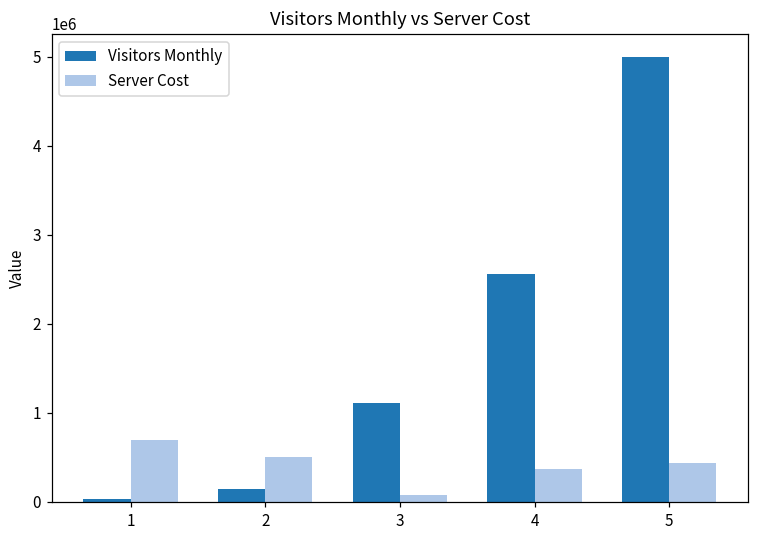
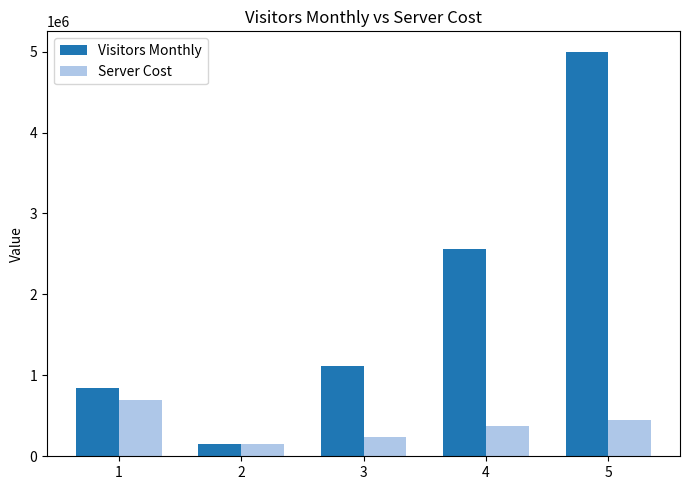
  {
    "Visitors Monthly": {
-     "1": 0,
+     "1": 800000,
      "2": 200000,
      "3": 1100000,
      "4": 2600000,
      "5": 5000000
    },
    "Server Cost": {
      "1": 700000,
-     "2": 500000,
-     "3": 100000,
+     "2": 100000,
+     "3": 200000,
      "4": 400000,
      "5": 400000
    }
  }
